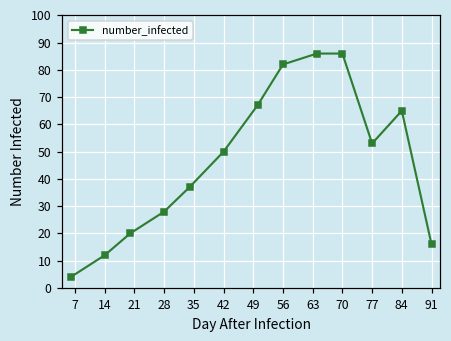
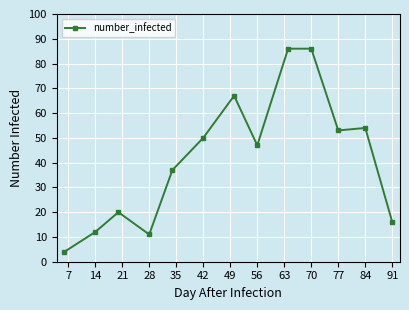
  {
    "14": 12,
-   "28": 28,
+   "28": 11,
    "42": 50,
-   "56": 82,
+   "56": 47,
    "70": 86,
    "77": 53,
-   "84": 65,
+   "84": 54,
    "91": 16
  }
